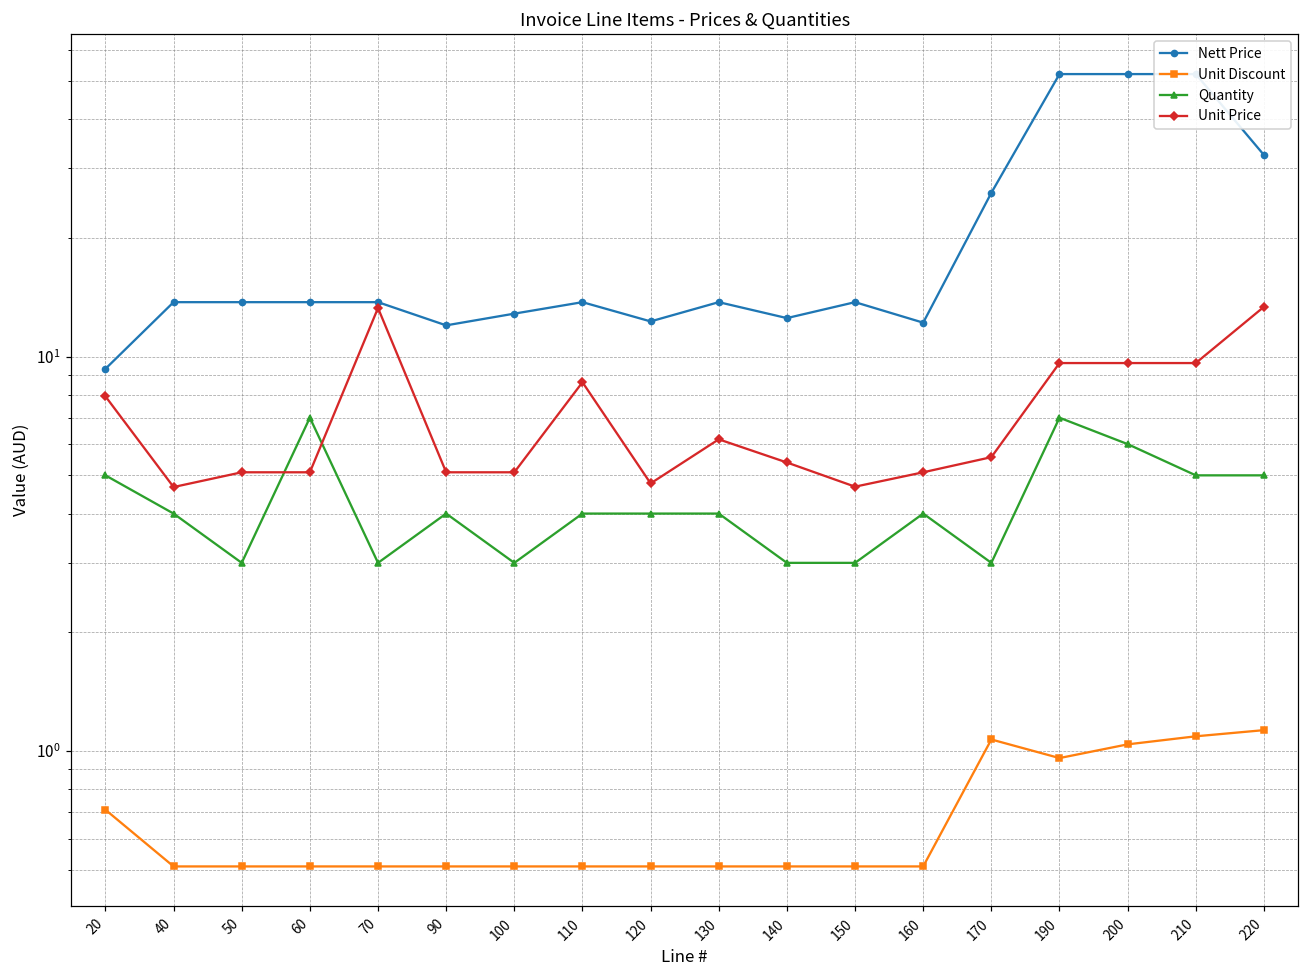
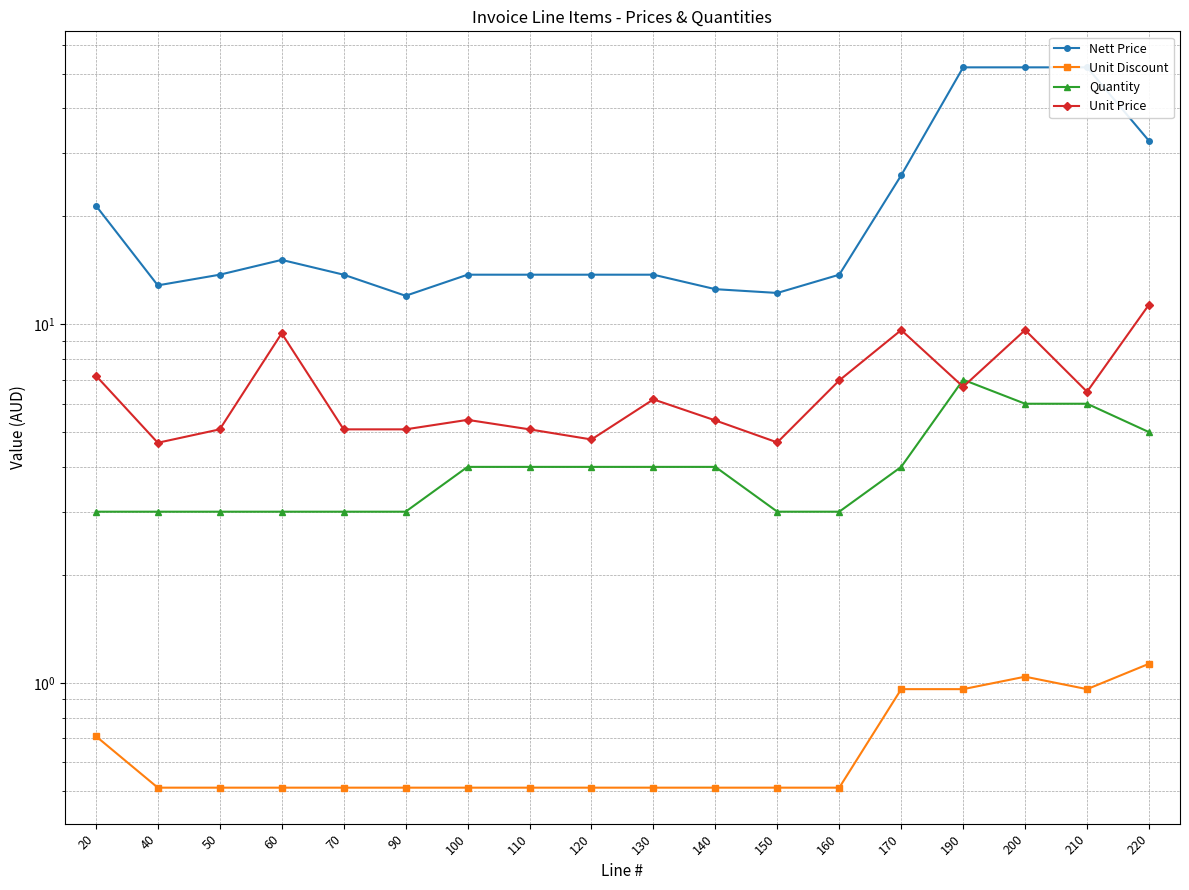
  {
    "Nett Price": {
-     "20": 9.3,
-     "40": 13.7,
+     "20": 21,
+     "40": 12.8,
      "50": 13.7,
-     "60": 13.7,
+     "60": 15.1,
      "70": 13.7,
      "90": 12.0,
-     "100": 12.9,
+     "100": 13.7,
      "110": 13.7,
-     "120": 12.3,
+     "120": 13.7,
      "130": 13.7,
      "140": 12.5,
-     "150": 13.7,
-     "160": 12.2,
+     "150": 12.2,
+     "160": 13.7,
      "170": 26,
      "190": 52,
      "200": 52,
      "220": 32
    },
    "Unit Discount": {
      "20": 0.71,
      "40": 0.51,
      "50": 0.51,
      "60": 0.51,
      "70": 0.51,
      "90": 0.51,
      "100": 0.51,
      "110": 0.51,
      "120": 0.51,
      "130": 0.51,
      "140": 0.51,
      "150": 0.51,
      "160": 0.51,
-     "170": 1.07,
+     "170": 0.96,
      "190": 0.96,
      "200": 1.04,
-     "210": 1.09,
+     "210": 0.96,
      "220": 1.13
    },
    "Quantity": {
-     "20": 5,
-     "40": 4,
+     "20": 3,
+     "40": 3,
      "50": 3,
-     "60": 7,
+     "60": 3,
      "70": 3,
-     "90": 4,
-     "100": 3,
+     "90": 3,
+     "100": 4,
      "110": 4,
      "120": 4,
      "130": 4,
-     "140": 3,
+     "140": 4,
      "150": 3,
-     "160": 4,
-     "170": 3,
+     "160": 3,
+     "170": 4,
      "190": 7,
      "200": 6,
-     "210": 5,
+     "210": 6,
      "220": 5
    },
    "Unit Price": {
-     "20": 7.9,
+     "20": 7.2,
      "40": 4.7,
      "50": 5.1,
-     "60": 5.1,
-     "70": 13.3,
+     "60": 9.4,
+     "70": 5.1,
      "90": 5.1,
-     "100": 5.1,
-     "110": 8.6,
+     "100": 5.4,
+     "110": 5.1,
      "120": 4.8,
      "130": 6.2,
      "140": 5.4,
      "150": 4.7,
-     "160": 5.1,
-     "170": 5.6,
-     "190": 9.6,
+     "160": 7.0,
+     "170": 9.6,
+     "190": 6.7,
      "200": 9.6,
-     "210": 9.6,
-     "220": 13.4
+     "210": 6.5,
+     "220": 11.3
    }
  }
